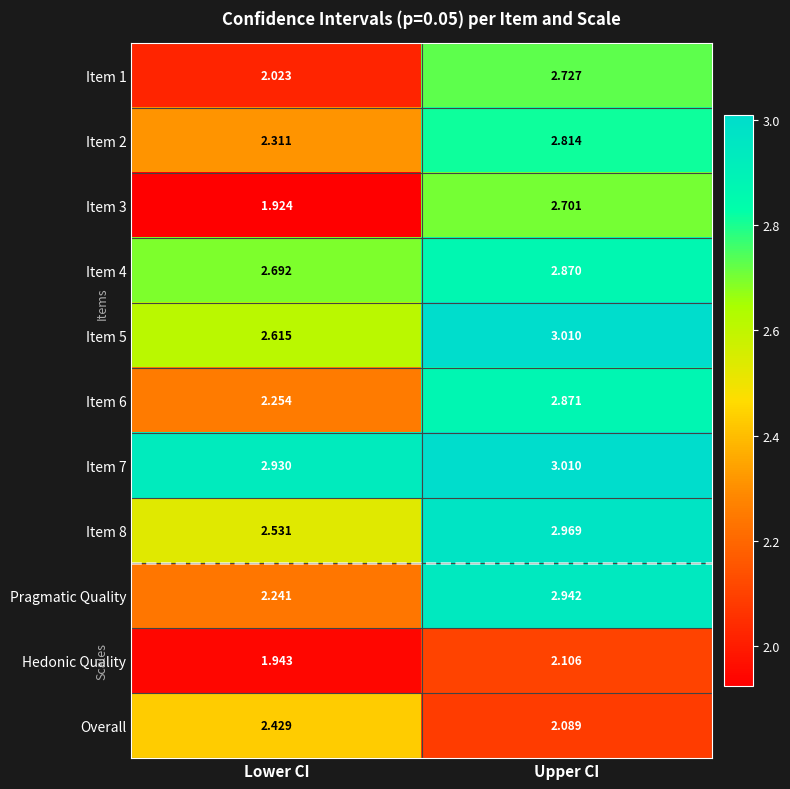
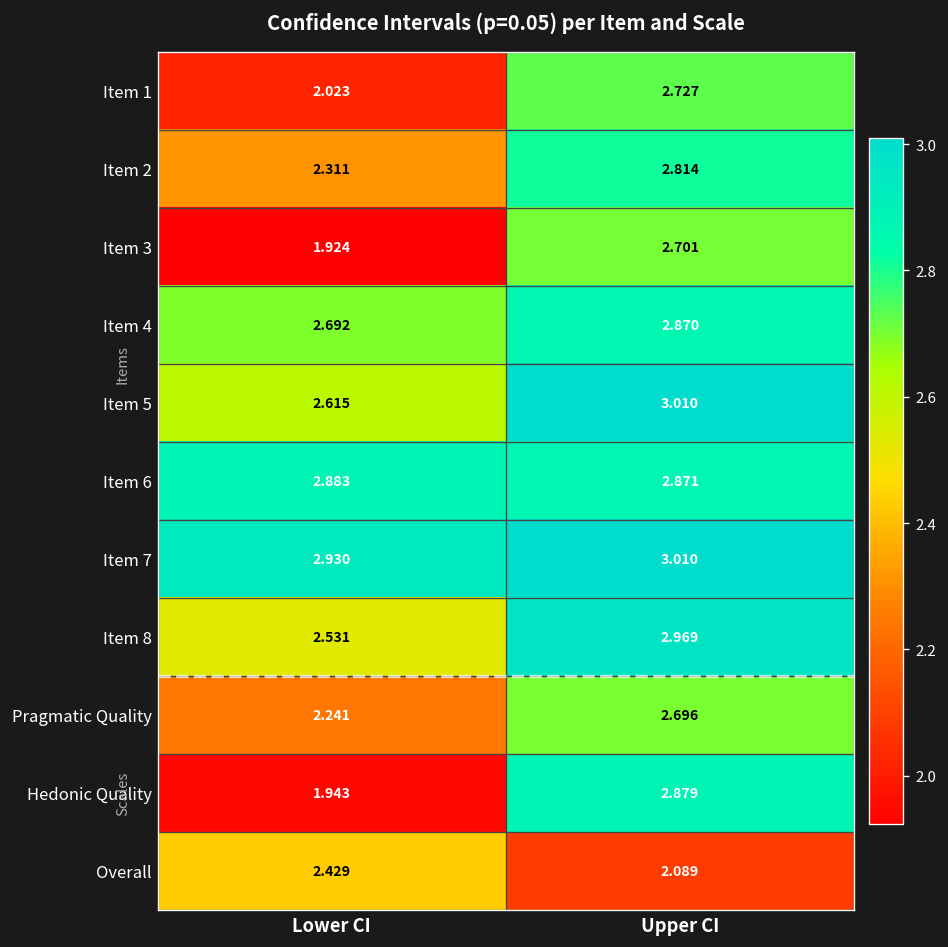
  {
    "Item 1": {
      "Lower CI": 2.023,
      "Upper CI": 2.727
    },
    "Item 2": {
      "Lower CI": 2.311,
      "Upper CI": 2.814
    },
    "Item 3": {
      "Lower CI": 1.924,
      "Upper CI": 2.701
    },
    "Item 4": {
      "Lower CI": 2.692,
      "Upper CI": 2.870
    },
    "Item 5": {
      "Lower CI": 2.615,
      "Upper CI": 3.010
    },
    "Item 6": {
-     "Lower CI": 2.254,
+     "Lower CI": 2.883,
      "Upper CI": 2.871
    },
    "Item 7": {
      "Lower CI": 2.930,
      "Upper CI": 3.010
    },
    "Item 8": {
      "Lower CI": 2.531,
      "Upper CI": 2.969
    },
    "Pragmatic Quality": {
      "Lower CI": 2.241,
-     "Upper CI": 2.942
+     "Upper CI": 2.696
    },
    "Hedonic Quality": {
      "Lower CI": 1.943,
-     "Upper CI": 2.106
+     "Upper CI": 2.879
    },
    "Overall": {
      "Lower CI": 2.429,
      "Upper CI": 2.089
    }
  }
